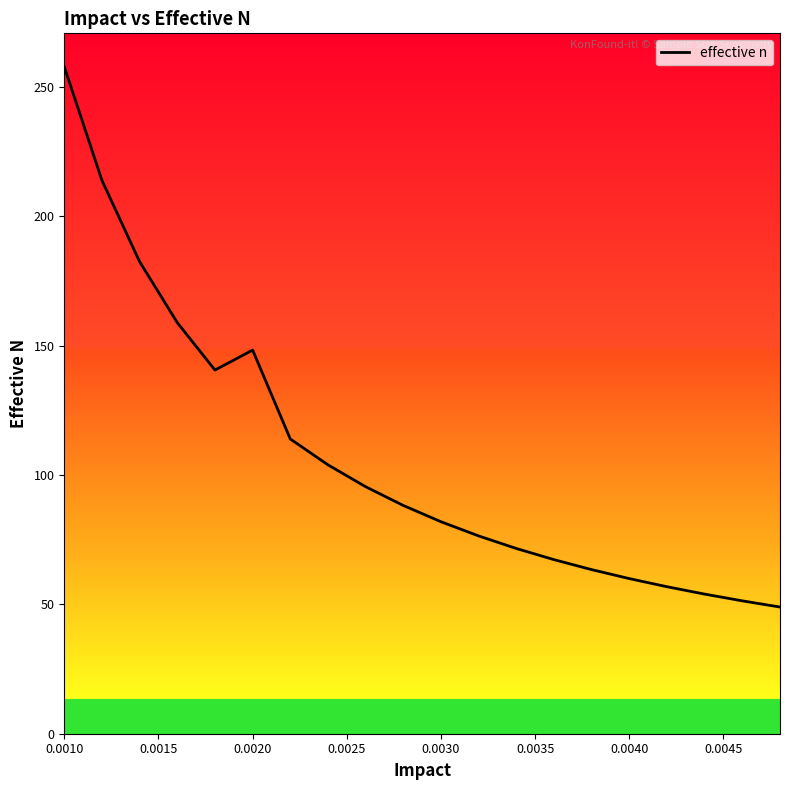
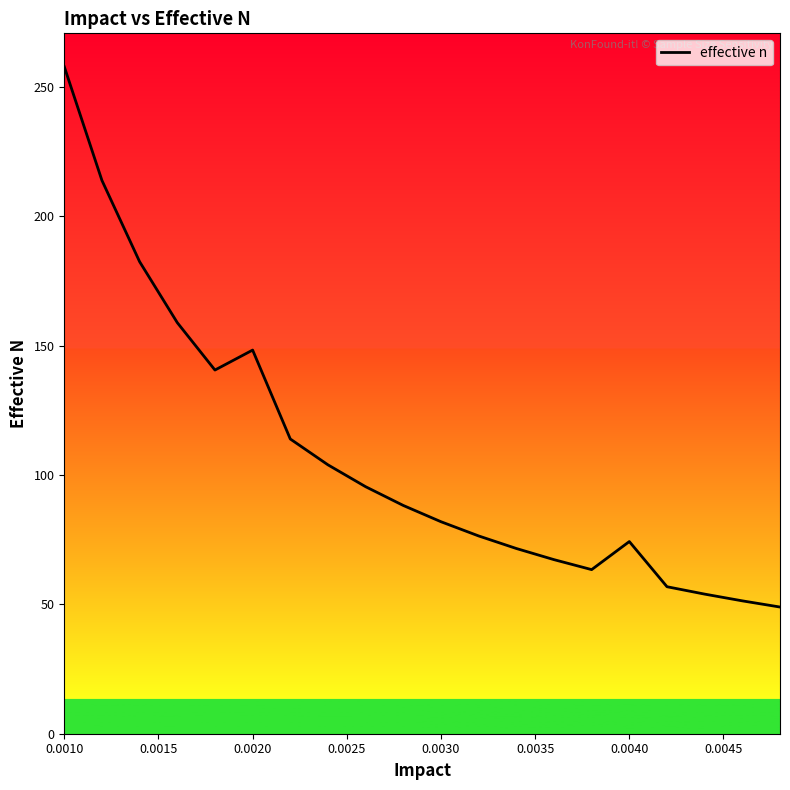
  {
    "0.0010": 258,
    "0.0020": 148,
    "0.0030": 82,
-   "0.0040": 60
+   "0.0040": 74
  }
